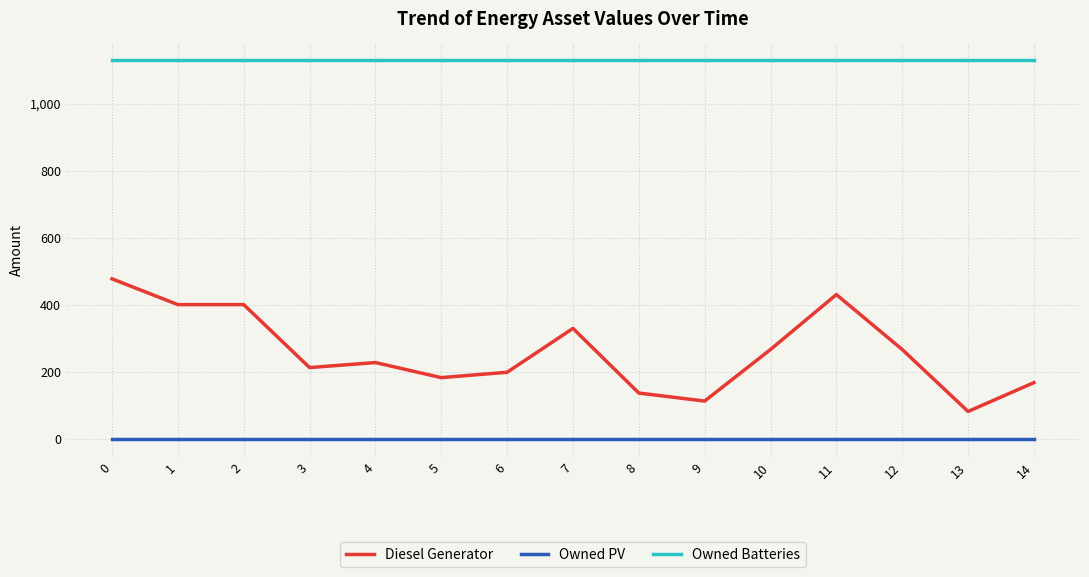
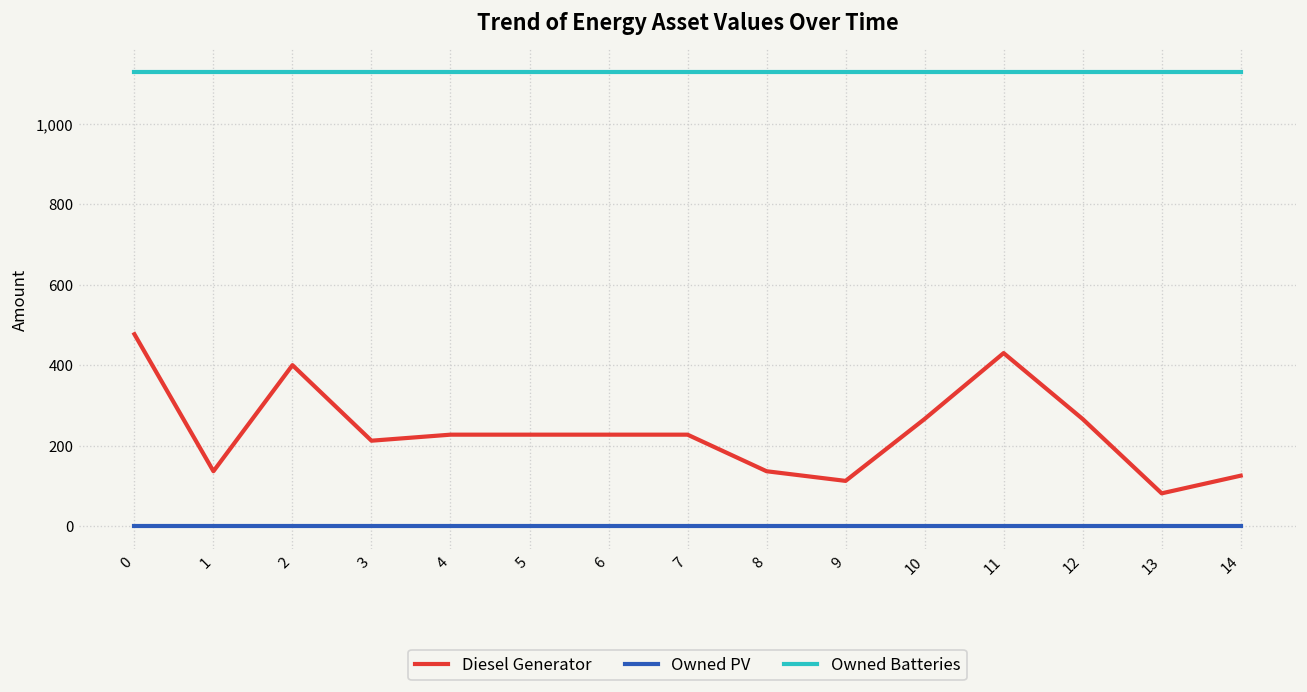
  {
    "Diesel Generator": {
      "0": "480",
-     "1": "400",
+     "1": "140",
      "2": "400",
      "3": "210",
      "4": "230",
-     "5": "180",
-     "6": "200",
-     "7": "330",
+     "5": "230",
+     "6": "230",
+     "7": "230",
      "8": "140",
      "9": "110",
      "10": "270",
      "11": "430",
      "12": "270",
      "13": "80",
-     "14": "170"
+     "14": "130"
    },
    "Owned PV": {
      "0": "0",
      "1": "0",
      "2": "0",
      "3": "0",
      "4": "0",
      "5": "0",
      "6": "0",
      "7": "0",
      "8": "0",
      "9": "0",
      "10": "0",
      "11": "0",
      "12": "0",
      "13": "0",
      "14": "0"
    },
    "Owned Batteries": {
      "0": "1,130",
      "1": "1,130",
      "2": "1,130",
      "3": "1,130",
      "4": "1,130",
      "5": "1,130",
      "6": "1,130",
      "7": "1,130",
      "8": "1,130",
      "9": "1,130",
      "10": "1,130",
      "11": "1,130",
      "12": "1,130",
      "13": "1,130",
      "14": "1,130"
    }
  }
